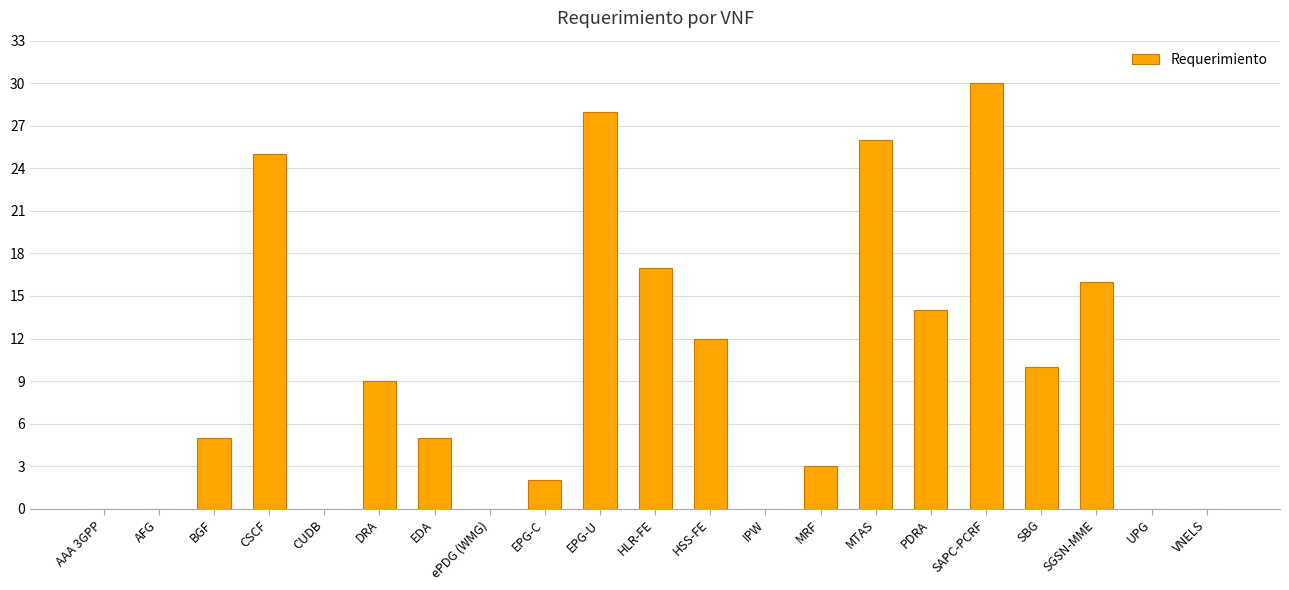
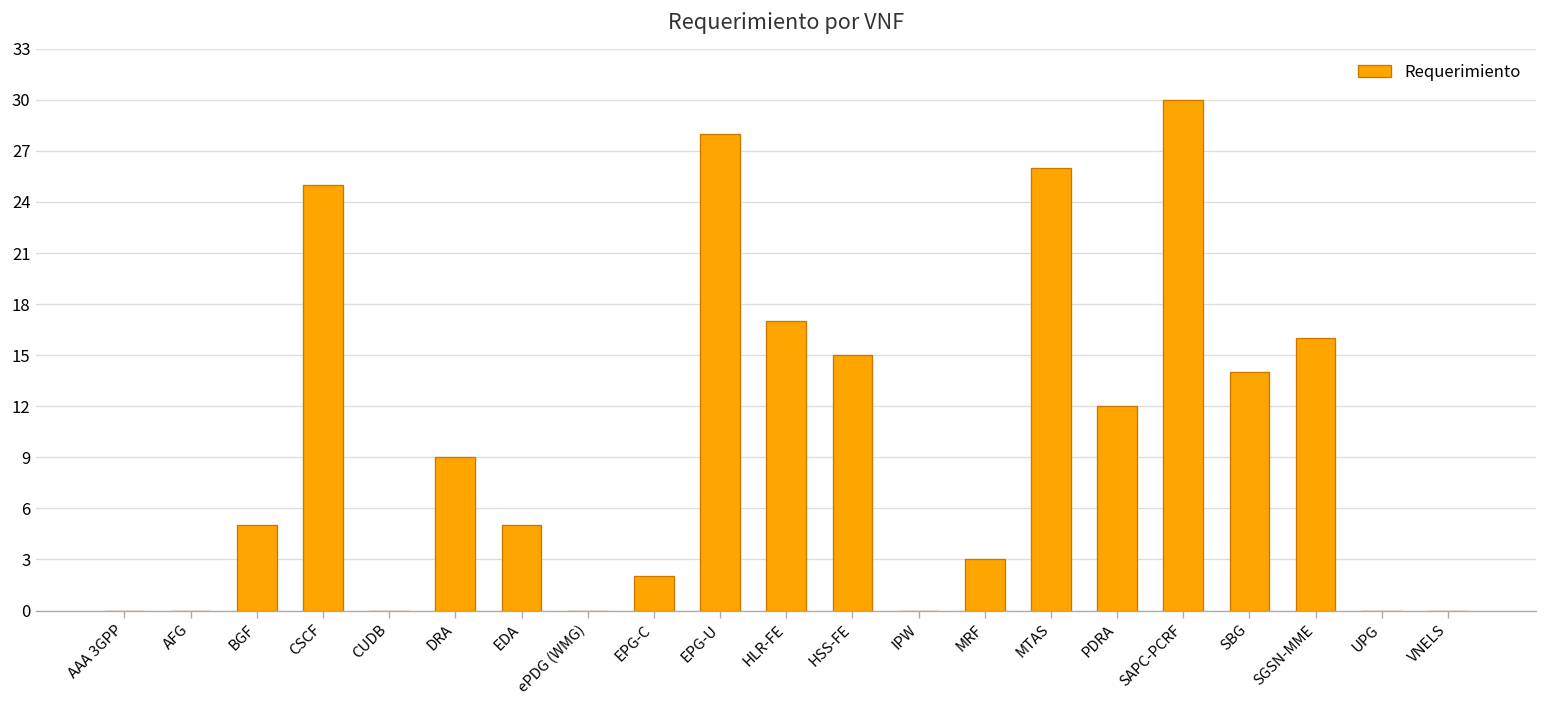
  {
    "AAA 3GPP": 0,
    "AFG": 0,
    "BGF": 5,
    "CSCF": 25,
    "CUDB": 0,
    "DRA": 9,
    "EDA": 5,
    "ePDG (WMG)": 0,
    "EPG-C": 2,
    "EPG-U": 28,
    "HLR-FE": 17,
-   "HSS-FE": 12,
+   "HSS-FE": 15,
    "IPW": 0,
    "MRF": 3,
    "MTAS": 26,
-   "PDRA": 14,
+   "PDRA": 12,
    "SAPC-PCRF": 30,
-   "SBG": 10,
+   "SBG": 14,
    "SGSN-MME": 16,
    "UPG": 0,
    "VNELS": 0
  }
